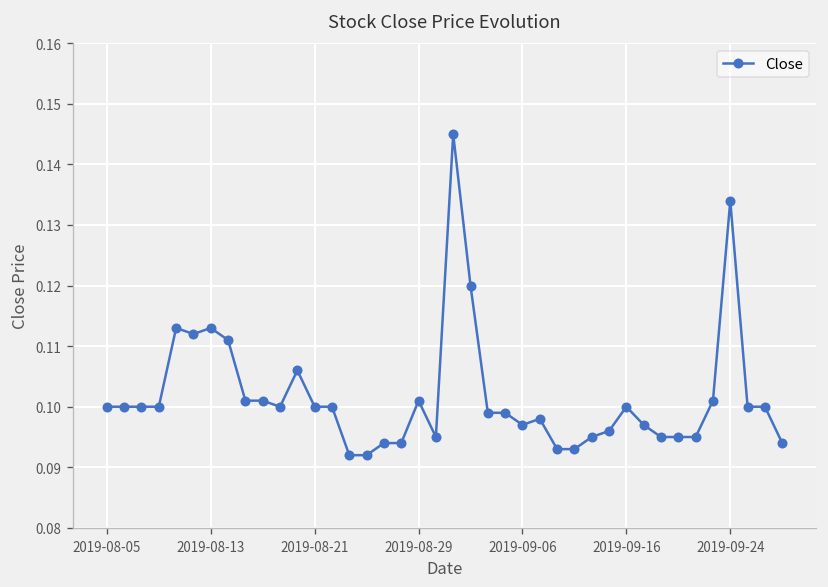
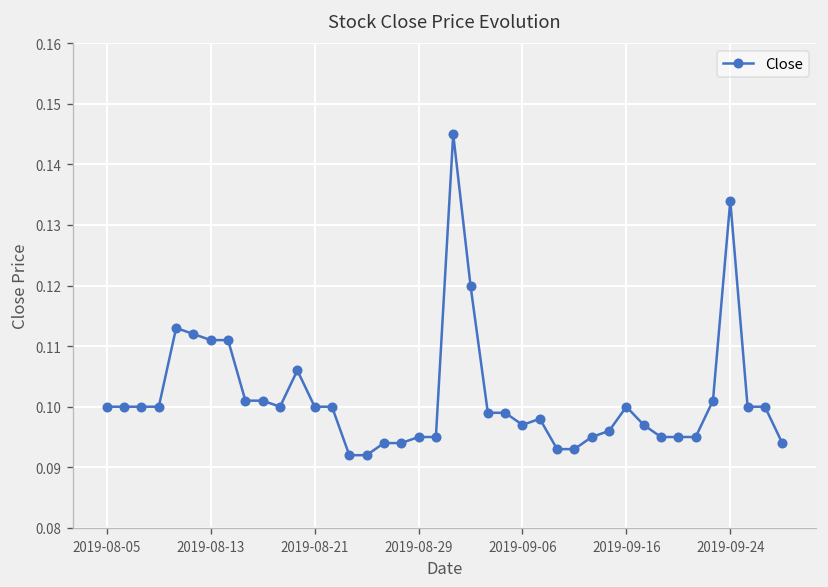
  {
    "2019-08-05": 0.100,
-   "2019-08-13": 0.113,
+   "2019-08-13": 0.111,
    "2019-08-21": 0.100,
-   "2019-08-29": 0.101,
+   "2019-08-29": 0.095,
    "2019-09-06": 0.097,
    "2019-09-16": 0.100,
    "2019-09-24": 0.134
  }
